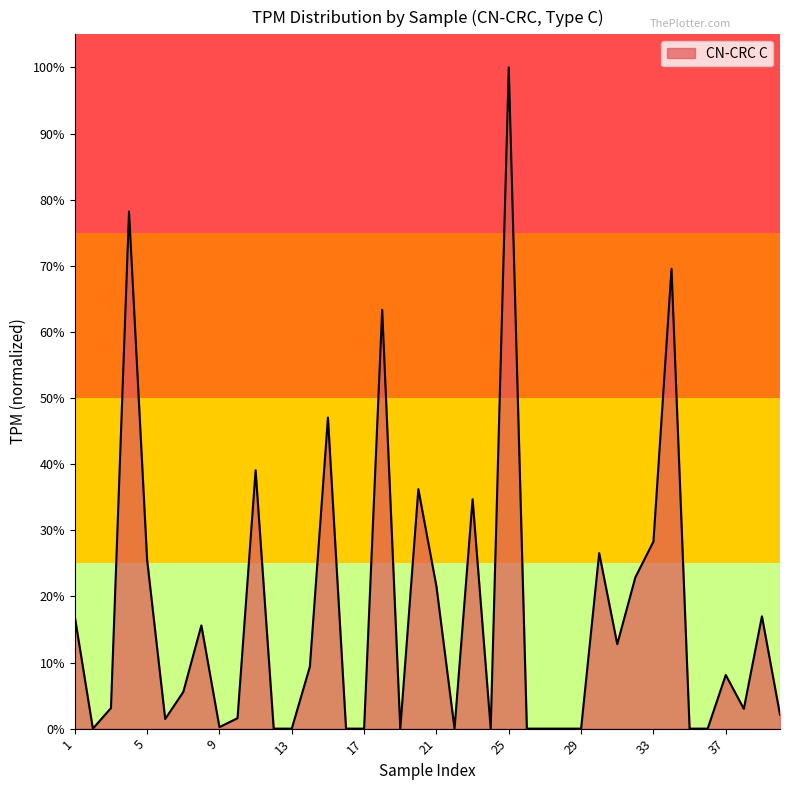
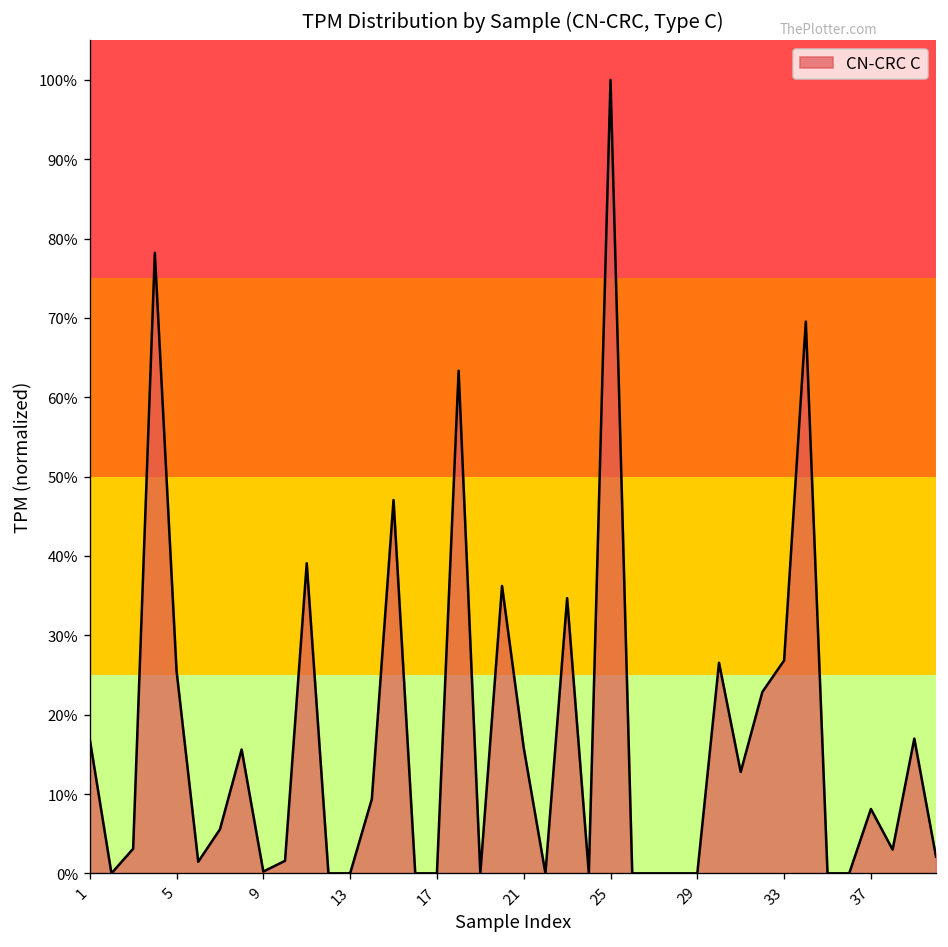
  {
    "1": "17%",
    "5": "26%",
    "9": "0%",
    "13": "0%",
    "17": "0%",
-   "21": "22%",
+   "21": "16%",
    "25": "100%",
    "29": "0%",
-   "33": "28%",
+   "33": "27%",
    "37": "8%"
  }
